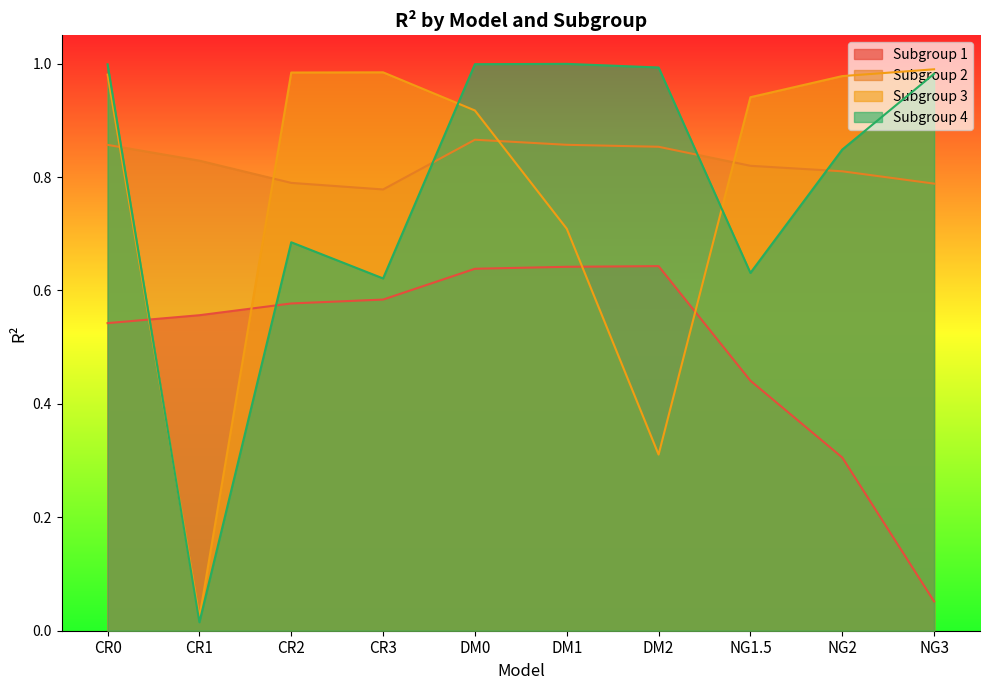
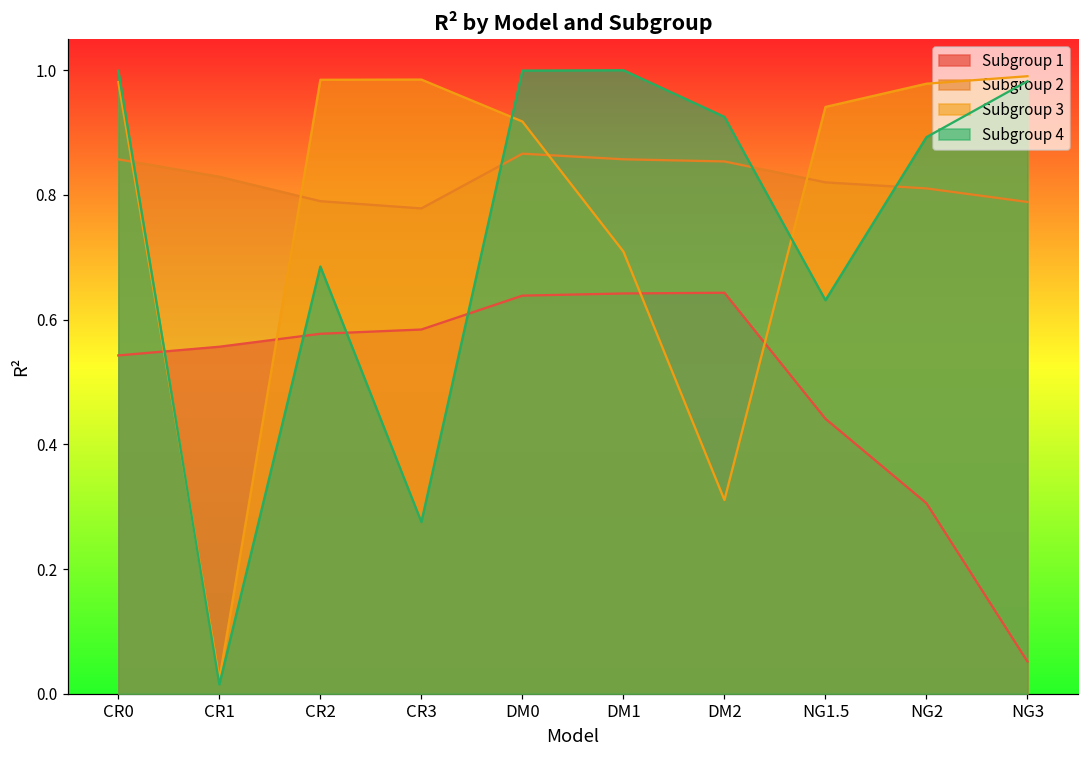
  {
    "Subgroup 4": {
      "CR0": 1.00,
      "CR1": 0.01,
      "CR2": 0.69,
-     "CR3": 0.62,
+     "CR3": 0.28,
      "DM0": 1.00,
      "DM1": 1.00,
-     "DM2": 0.99,
+     "DM2": 0.92,
      "NG1.5": 0.63,
-     "NG2": 0.85
+     "NG2": 0.89
    }
  }
